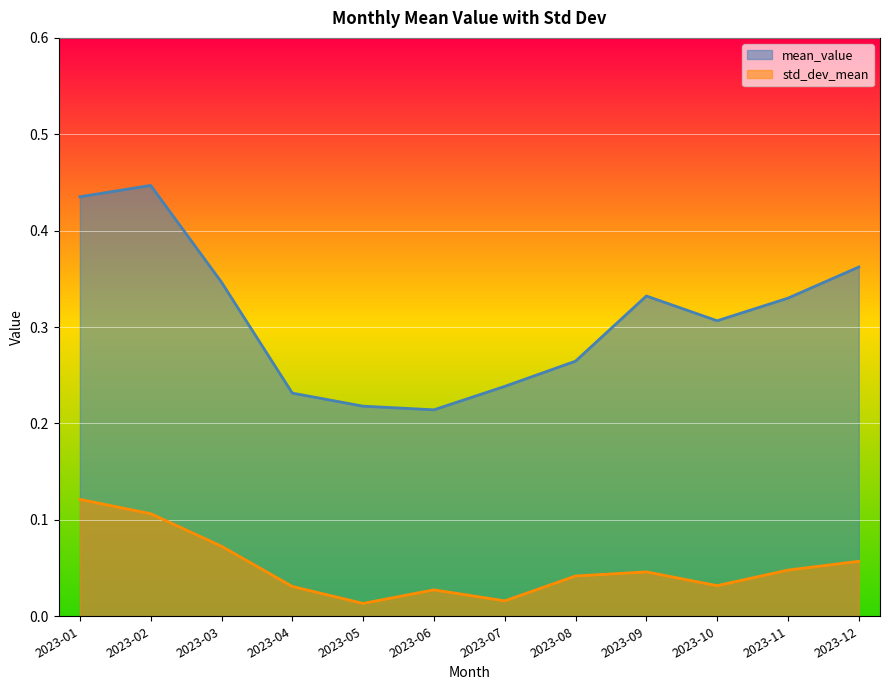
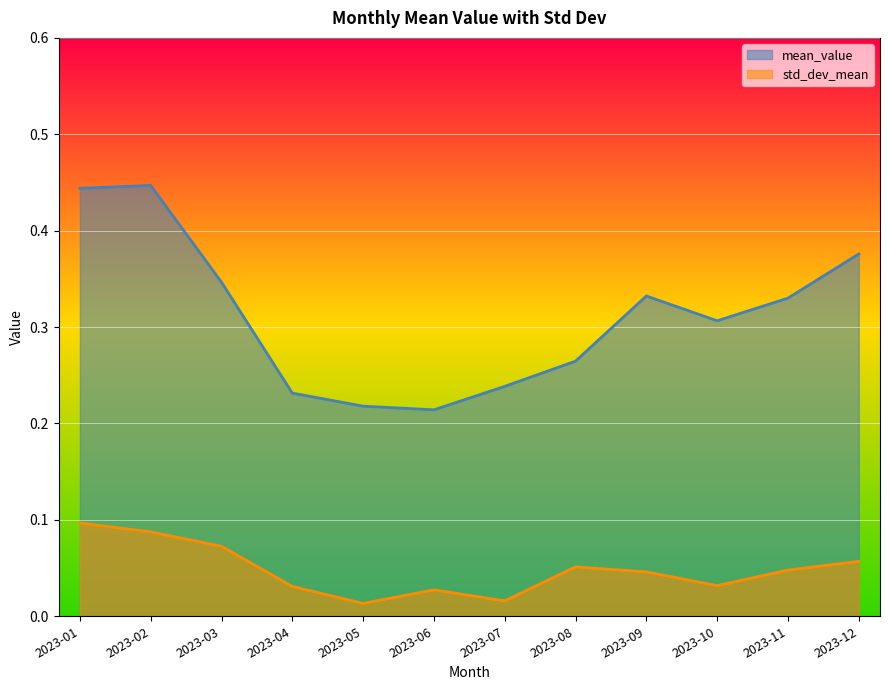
  {
    "mean_value": {
-     "2023-01": 0.435,
+     "2023-01": 0.444,
      "2023-02": 0.45,
      "2023-03": 0.35,
      "2023-04": 0.23,
      "2023-05": 0.22,
      "2023-06": 0.21,
      "2023-07": 0.24,
      "2023-08": 0.26,
      "2023-09": 0.33,
      "2023-10": 0.31,
      "2023-11": 0.33,
-     "2023-12": 0.36
+     "2023-12": 0.38
    },
    "std_dev_mean": {
-     "2023-01": 0.12,
-     "2023-02": 0.11,
+     "2023-01": 0.10,
+     "2023-02": 0.09,
      "2023-03": 0.07,
      "2023-04": 0.03,
      "2023-05": 0.01,
      "2023-06": 0.03,
      "2023-07": 0.02,
-     "2023-08": 0.04,
+     "2023-08": 0.05,
      "2023-09": 0.05,
      "2023-10": 0.03,
      "2023-11": 0.05,
      "2023-12": 0.06
    }
  }
